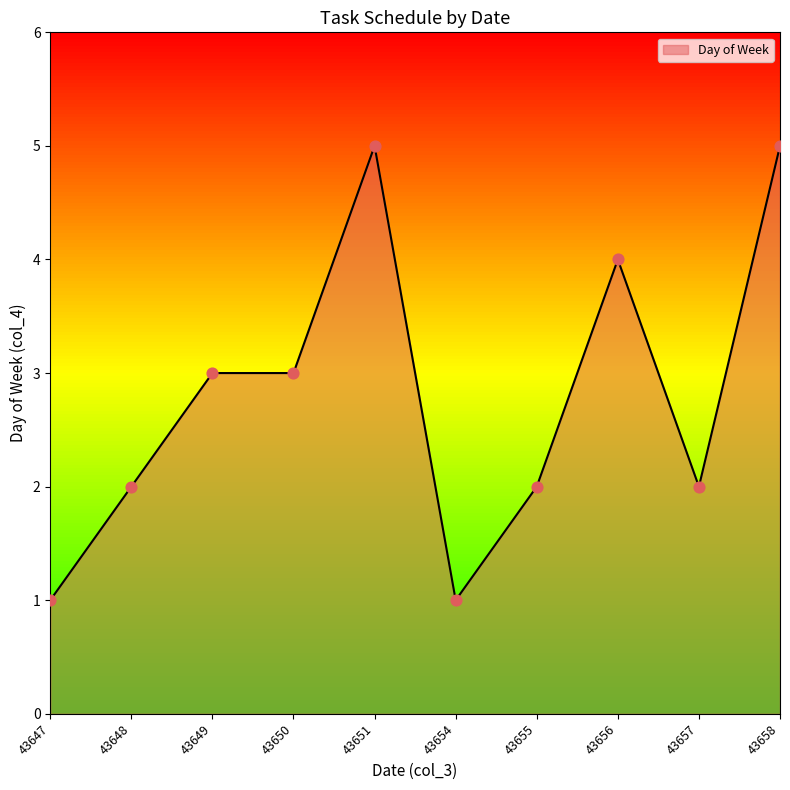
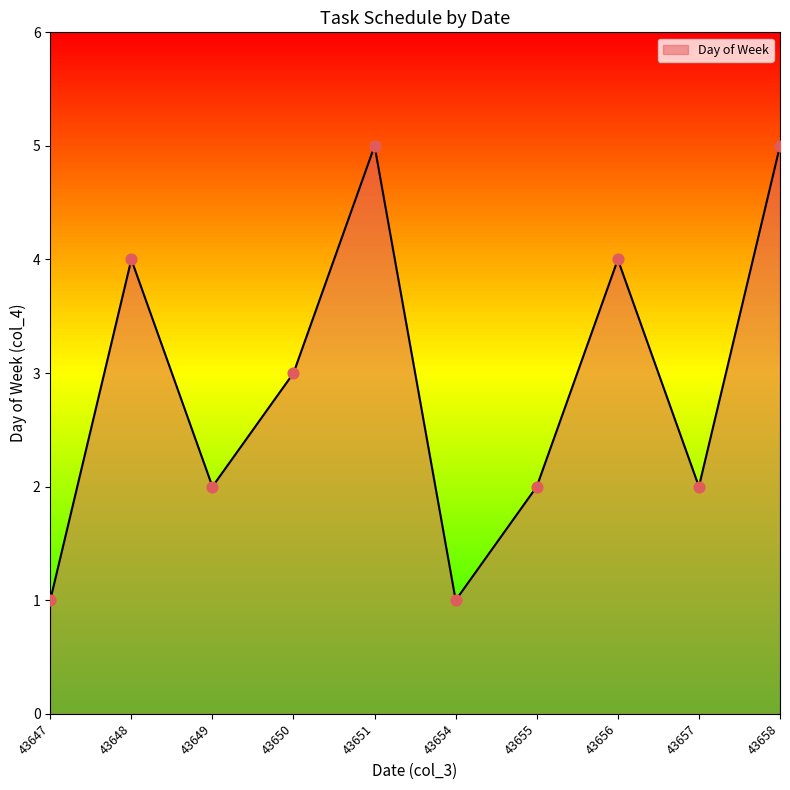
  {
    "43647": 1,
-   "43648": 2,
-   "43649": 3,
+   "43648": 4,
+   "43649": 2,
    "43650": 3,
    "43651": 5,
    "43654": 1,
    "43655": 2,
    "43656": 4,
    "43657": 2,
    "43658": 5
  }
